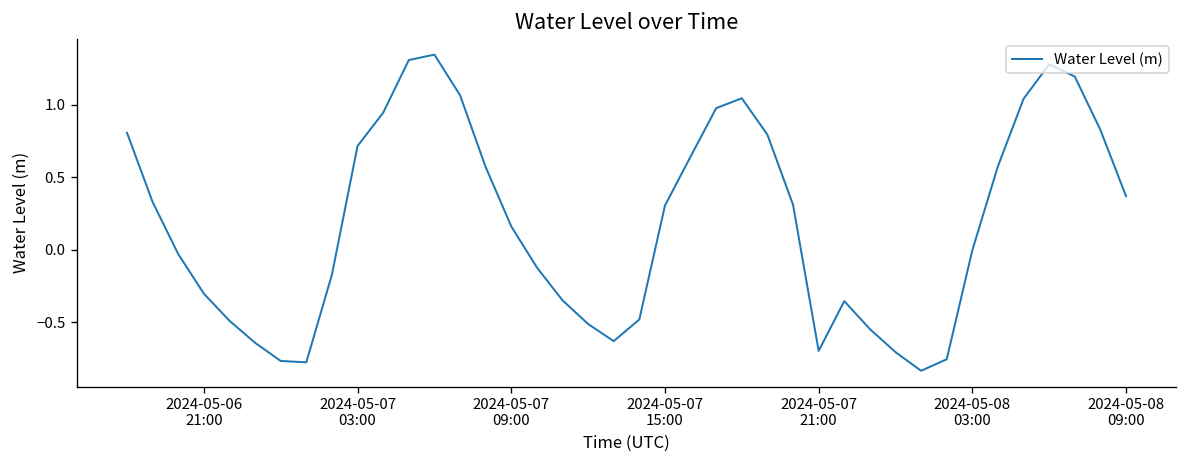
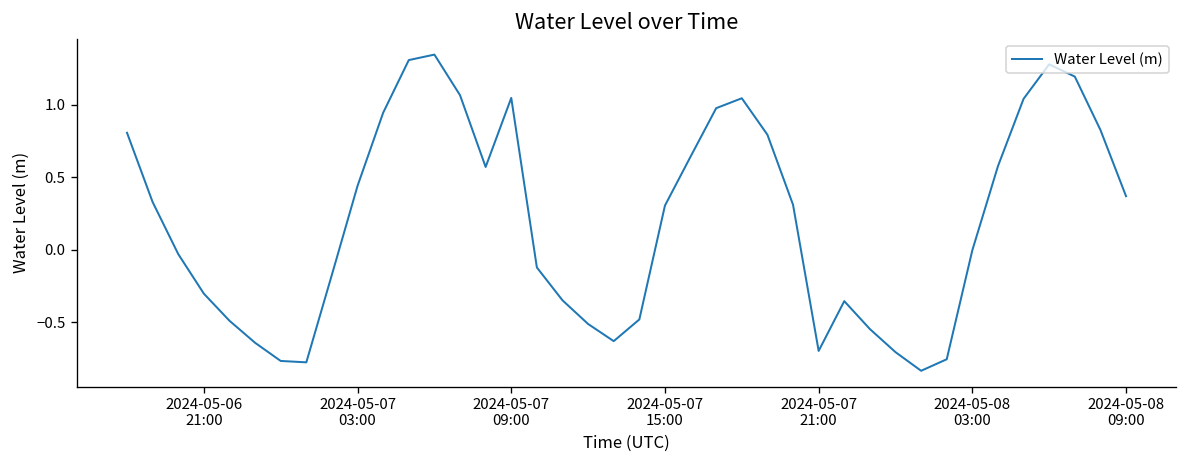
  {
    "2024-05-06 21:00": -0.30,
-   "2024-05-07 03:00": 0.71,
-   "2024-05-07 09:00": 0.16,
+   "2024-05-07 03:00": 0.44,
+   "2024-05-07 09:00": 1.05,
    "2024-05-07 15:00": 0.30,
    "2024-05-07 21:00": -0.70,
    "2024-05-08 03:00": 0.00,
    "2024-05-08 09:00": 0.37
  }
